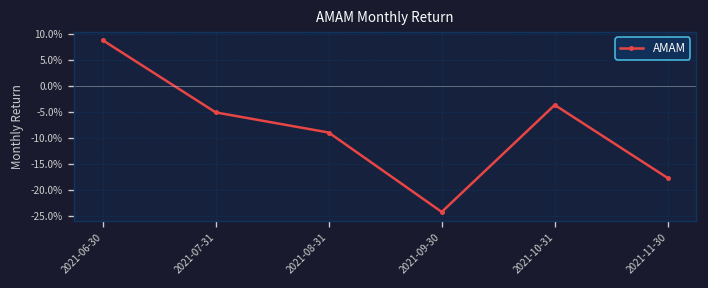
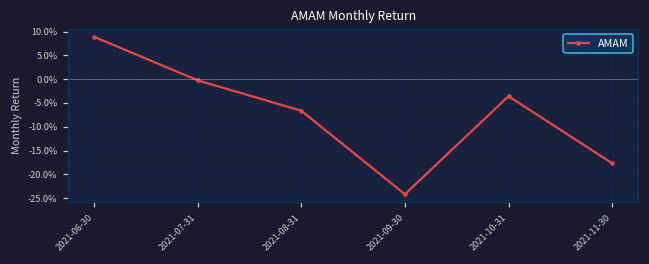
  {
    "2021-06-30": "9%",
-   "2021-07-31": "-5%",
-   "2021-08-31": "-9%",
+   "2021-07-31": "0%",
+   "2021-08-31": "-7%",
    "2021-09-30": "-24%",
    "2021-10-31": "-4%",
    "2021-11-30": "-18%"
  }
